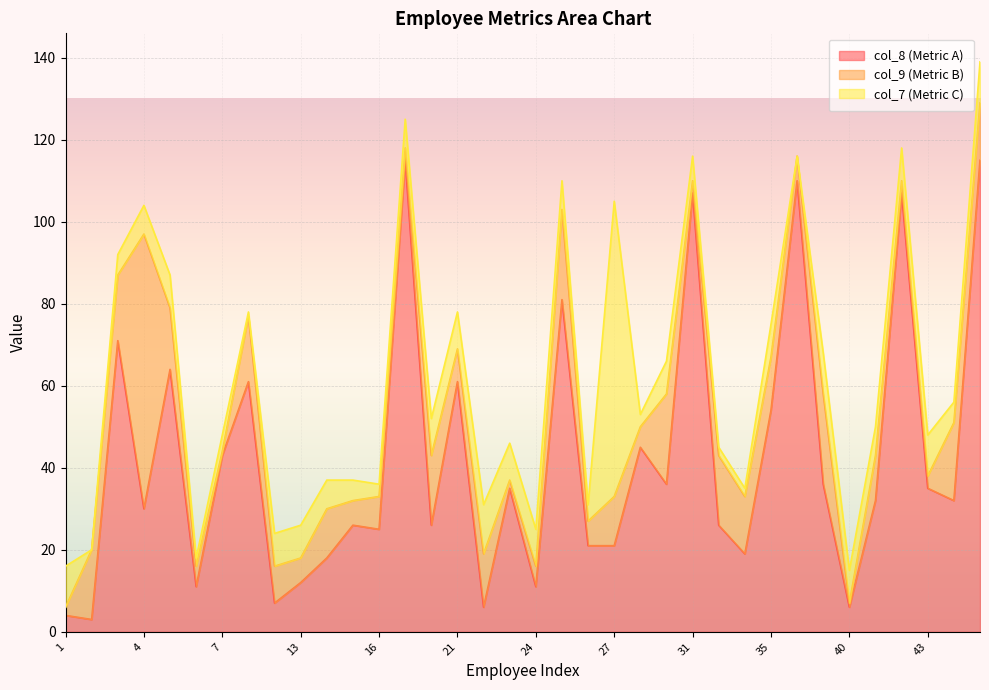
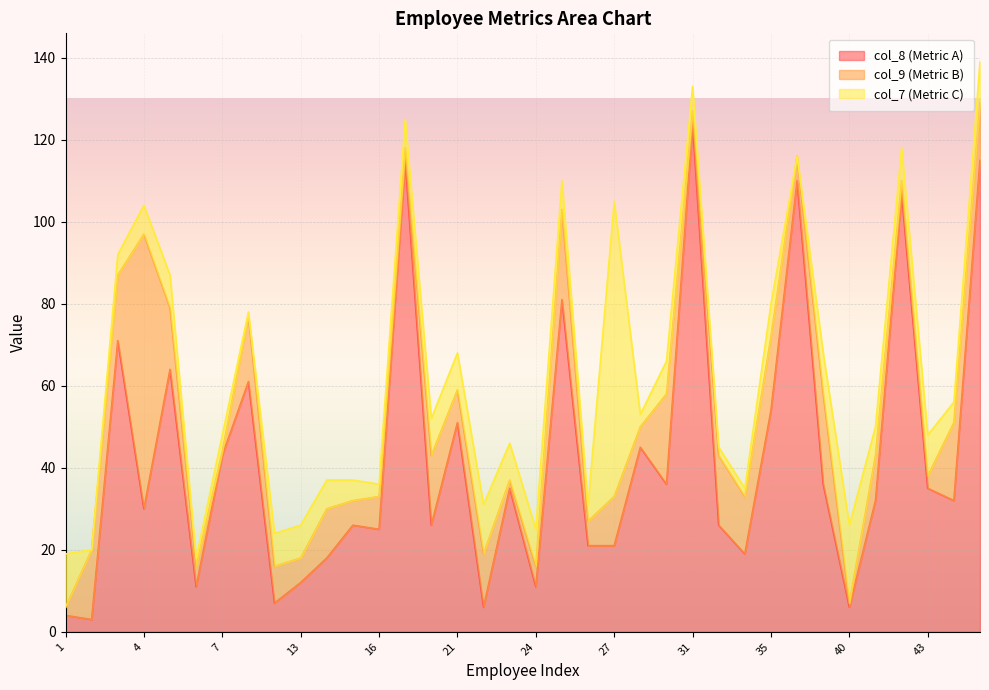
  {
    "col_8 (Metric A)": {
      "1": 4,
      "4": 30,
      "7": 43,
      "13": 12,
      "16": 25,
-     "21": 61,
+     "21": 51,
      "24": 11,
      "27": 21,
-     "31": 107,
+     "31": 124,
      "35": 54,
      "40": 6,
      "43": 35
    },
    "col_9 (Metric B)": {
      "1": 2,
      "4": 67,
      "7": 1,
      "13": 6,
      "16": 8,
      "21": 8,
      "24": 5,
      "27": 12,
      "31": 3,
-     "35": 13,
+     "35": 18,
      "40": 1,
      "43": 3
    },
    "col_7 (Metric C)": {
-     "1": 10,
+     "1": 13,
      "4": 7,
      "7": 4,
      "13": 8,
      "16": 3,
      "21": 9,
      "24": 9,
      "27": 72,
      "31": 6,
      "35": 8,
-     "40": 8,
+     "40": 19,
      "43": 10
    }
  }
